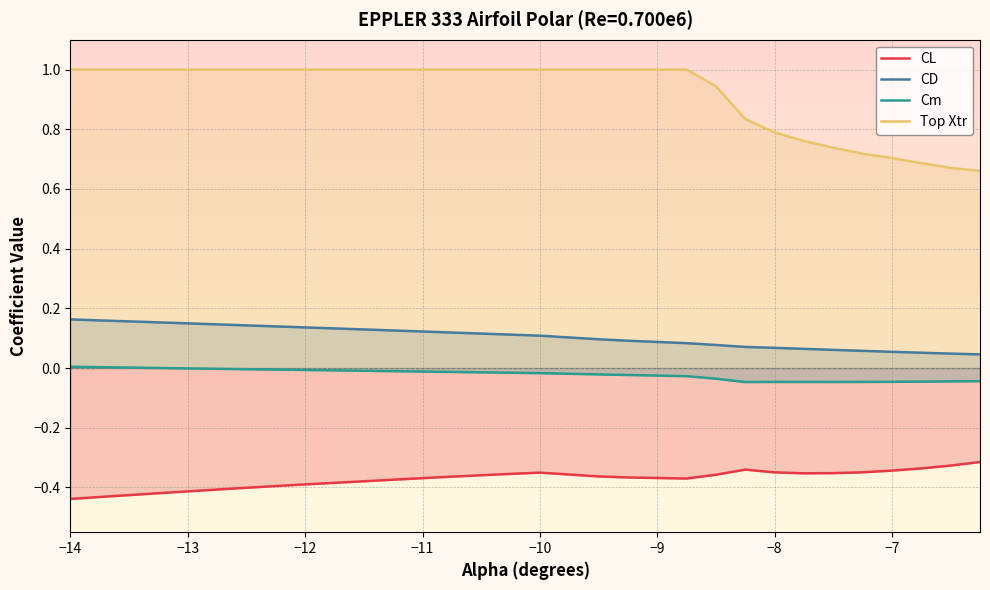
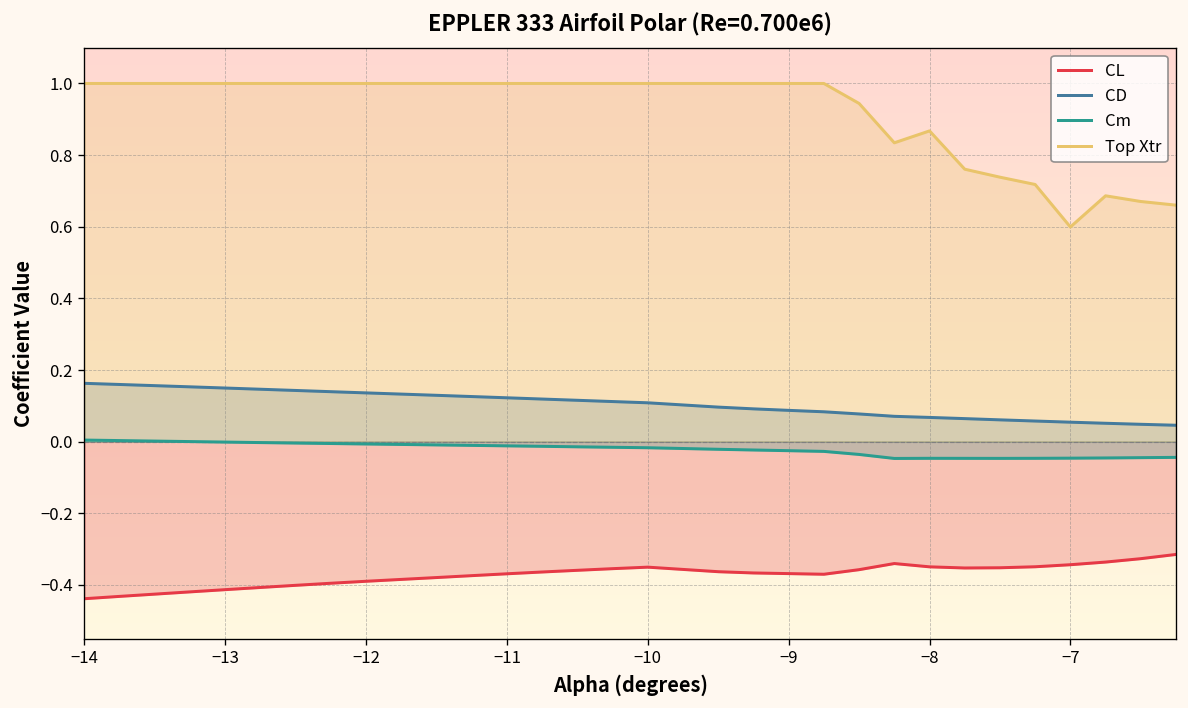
  {
    "Top Xtr": {
      "−14": 1.00,
      "−13": 1.00,
      "−12": 1.00,
      "−11": 1.00,
      "−10": 1.00,
      "−9": 1.00,
-     "−8": 0.79,
-     "−7": 0.70
+     "−8": 0.87,
+     "−7": 0.60
    }
  }
